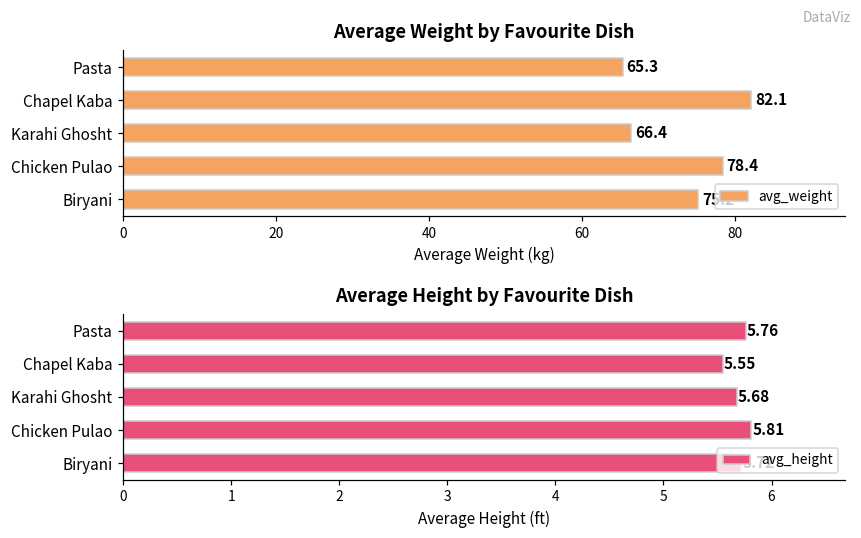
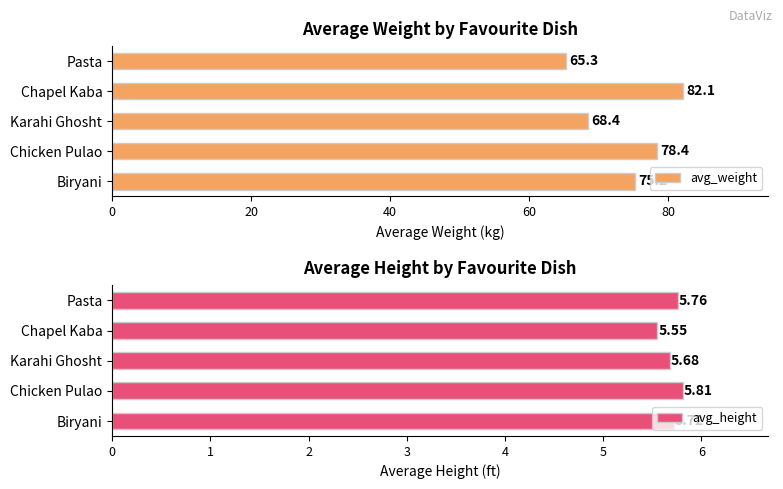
  {
    "Average Weight by Favourite Dish": {
      "Pasta": 65.3,
      "Chapel Kaba": 82.1,
-     "Karahi Ghosht": 66.4,
+     "Karahi Ghosht": 68.4,
      "Chicken Pulao": 78.4
    },
    "Average Height by Favourite Dish": {
      "Pasta": 5.76,
      "Chapel Kaba": 5.55,
      "Karahi Ghosht": 5.68,
      "Chicken Pulao": 5.81
    }
  }
